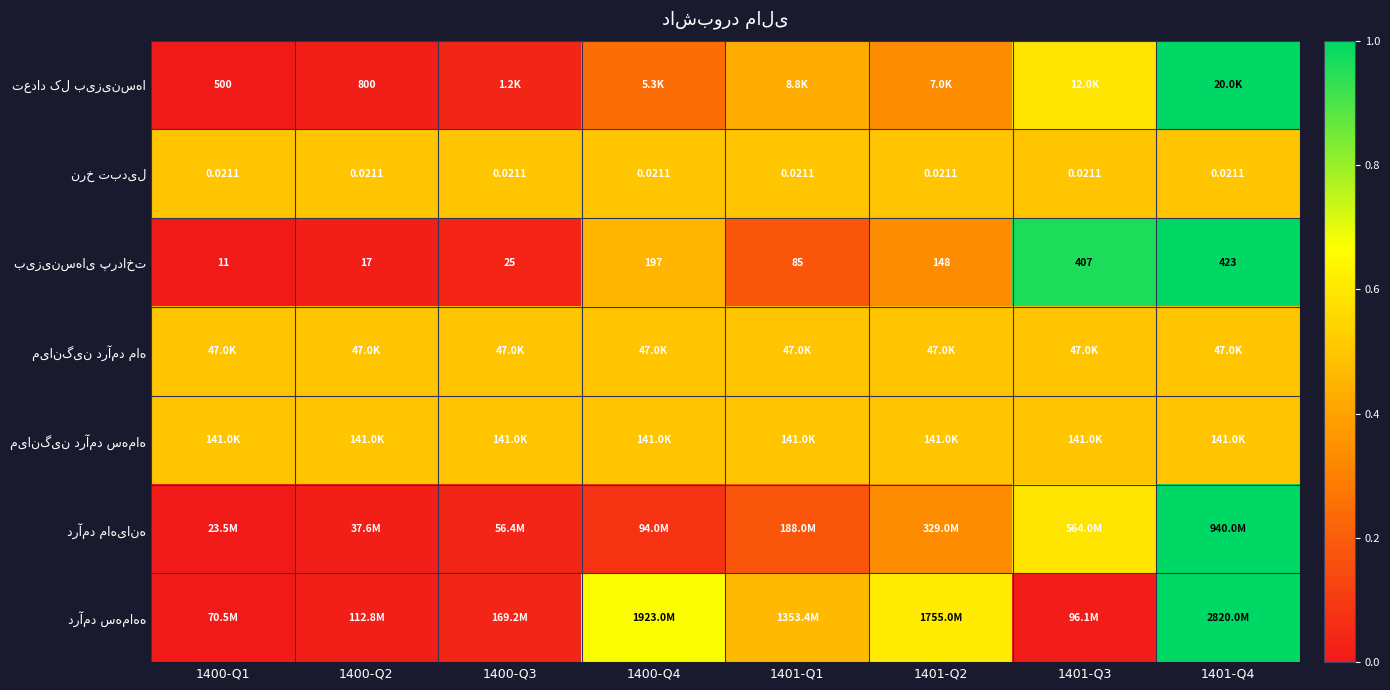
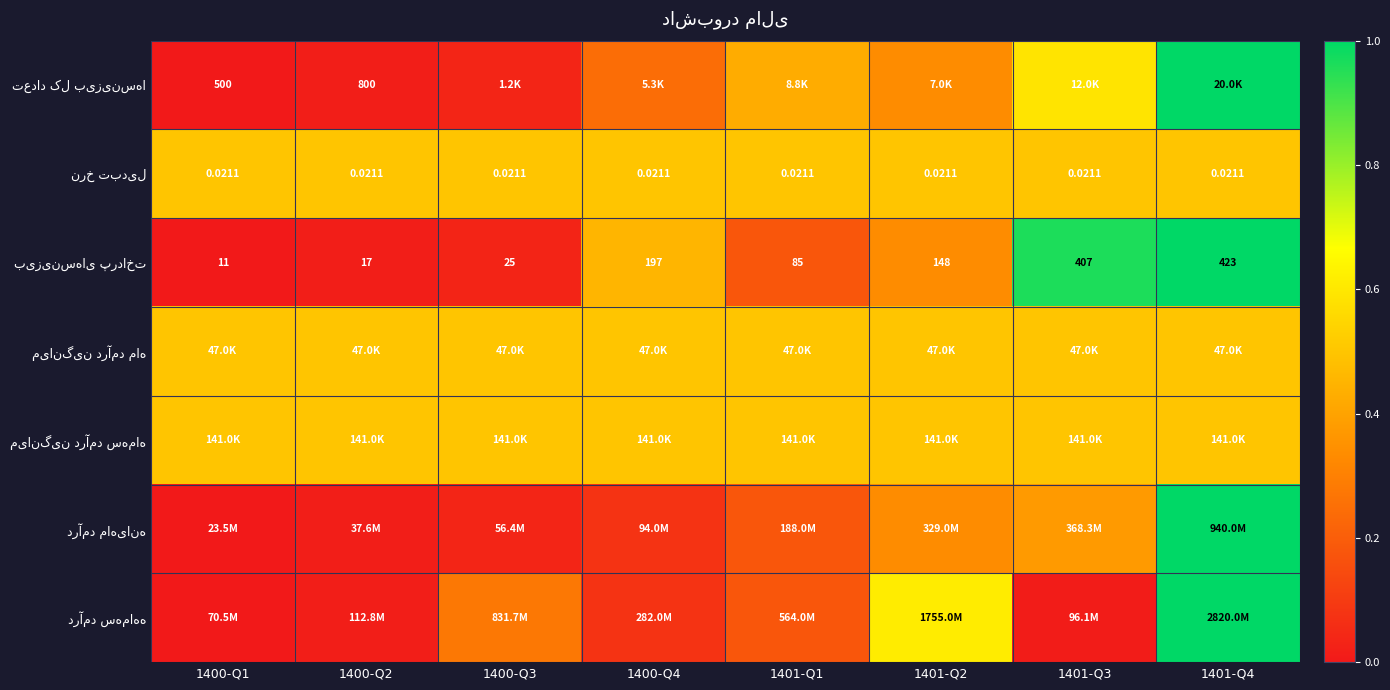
  {
    "تعداد کل بیزینس‌ها": {
      "1400-Q1": "500",
      "1400-Q2": "800",
      "1400-Q3": "1.2K",
      "1400-Q4": "5.3K",
      "1401-Q1": "8.8K",
      "1401-Q2": "7.0K",
      "1401-Q3": "12.0K",
      "1401-Q4": "20.0K"
    },
    "نرخ تبدیل": {
      "1400-Q1": "0.0211",
      "1400-Q2": "0.0211",
      "1400-Q3": "0.0211",
      "1400-Q4": "0.0211",
      "1401-Q1": "0.0211",
      "1401-Q2": "0.0211",
      "1401-Q3": "0.0211",
      "1401-Q4": "0.0211"
    },
    "بیزینس‌های پرداخت": {
      "1400-Q1": "11",
      "1400-Q2": "17",
      "1400-Q3": "25",
      "1400-Q4": "197",
      "1401-Q1": "85",
      "1401-Q2": "148",
      "1401-Q3": "407",
      "1401-Q4": "423"
    },
    "میانگین درآمد ماه": {
      "1400-Q1": "47.0K",
      "1400-Q2": "47.0K",
      "1400-Q3": "47.0K",
      "1400-Q4": "47.0K",
      "1401-Q1": "47.0K",
      "1401-Q2": "47.0K",
      "1401-Q3": "47.0K",
      "1401-Q4": "47.0K"
    },
    "میانگین درآمد سه‌ماه": {
      "1400-Q1": "141.0K",
      "1400-Q2": "141.0K",
      "1400-Q3": "141.0K",
      "1400-Q4": "141.0K",
      "1401-Q1": "141.0K",
      "1401-Q2": "141.0K",
      "1401-Q3": "141.0K",
      "1401-Q4": "141.0K"
    },
    "درآمد ماهیانه": {
      "1400-Q1": "23.5M",
      "1400-Q2": "37.6M",
      "1400-Q3": "56.4M",
      "1400-Q4": "94.0M",
      "1401-Q1": "188.0M",
      "1401-Q2": "329.0M",
-     "1401-Q3": "564.0M",
+     "1401-Q3": "368.3M",
      "1401-Q4": "940.0M"
    },
    "درآمد سه‌ماهه": {
      "1400-Q1": "70.5M",
      "1400-Q2": "112.8M",
-     "1400-Q3": "169.2M",
-     "1400-Q4": "1923.0M",
-     "1401-Q1": "1353.4M",
+     "1400-Q3": "831.7M",
+     "1400-Q4": "282.0M",
+     "1401-Q1": "564.0M",
      "1401-Q2": "1755.0M",
      "1401-Q3": "96.1M",
      "1401-Q4": "2820.0M"
    }
  }
